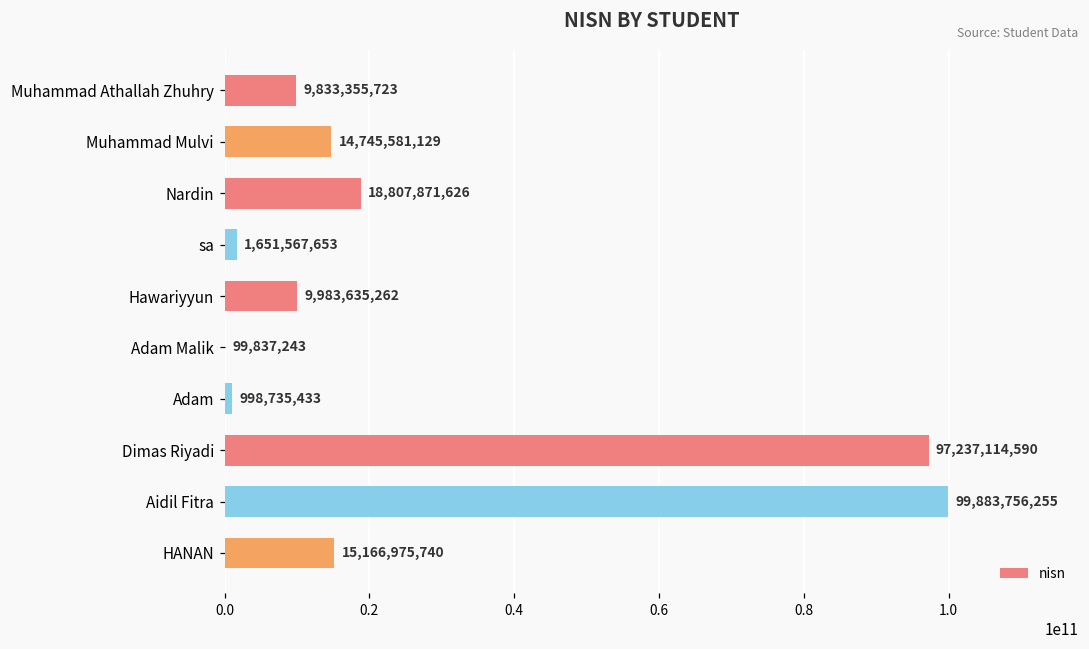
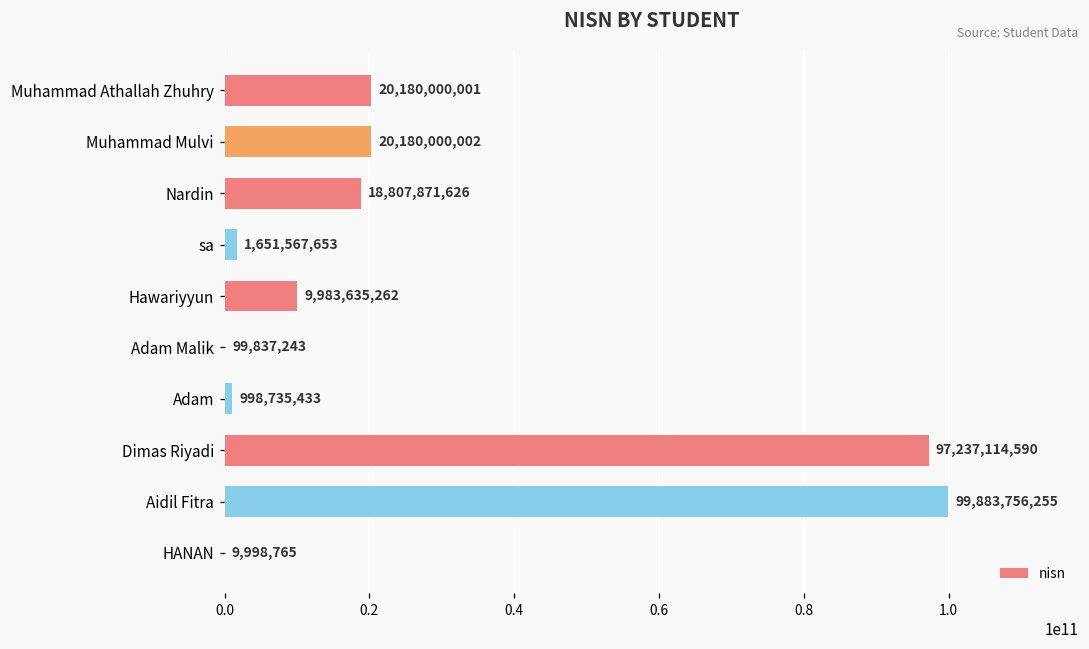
  {
-   "Muhammad Athallah Zhuhry": "9,833,355,723",
-   "Muhammad Mulvi": "14,745,581,129",
+   "Muhammad Athallah Zhuhry": "20,180,000,001",
+   "Muhammad Mulvi": "20,180,000,002",
    "Nardin": "18,807,871,626",
    "sa": "1,651,567,653",
    "Hawariyyun": "9,983,635,262",
    "Adam Malik": "99,837,243",
    "Adam": "998,735,433",
    "Dimas Riyadi": "97,237,114,590",
    "Aidil Fitra": "99,883,756,255",
-   "HANAN": "15,166,975,740"
+   "HANAN": "9,998,765"
  }
